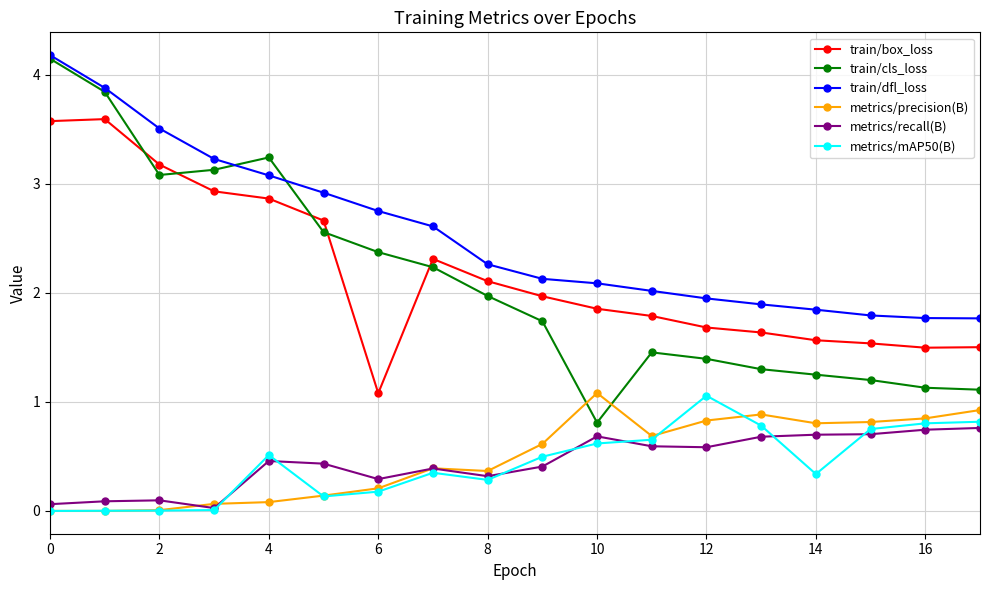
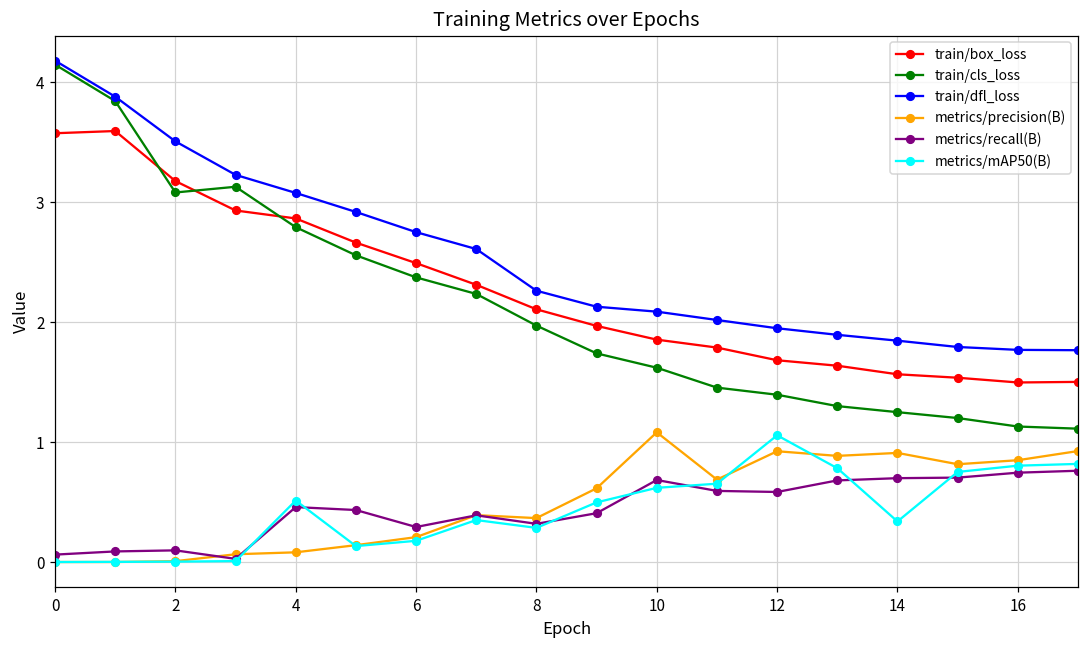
  {
    "train/box_loss": {
      "0": 3.57,
      "2": 3.18,
      "4": 2.86,
-     "6": 1.08,
+     "6": 2.49,
      "8": 2.11,
      "10": 1.85,
      "12": 1.68,
      "14": 1.57,
      "16": 1.50
    },
    "train/cls_loss": {
      "0": 4.15,
      "2": 3.08,
-     "4": 3.24,
+     "4": 2.79,
      "6": 2.37,
      "8": 1.97,
-     "10": 0.81,
+     "10": 1.62,
      "12": 1.39,
      "14": 1.25,
      "16": 1.13
    },
    "train/dfl_loss": {
      "0": 4.18,
      "2": 3.51,
      "4": 3.08,
      "6": 2.75,
      "8": 2.26,
      "10": 2.09,
      "12": 1.95,
      "14": 1.85,
      "16": 1.77
    },
    "metrics/precision(B)": {
      "4": 0.08,
      "6": 0.21,
      "8": 0.37,
      "10": 1.08,
-     "12": 0.83,
-     "14": 0.80,
+     "12": 0.92,
+     "14": 0.91,
      "16": 0.85
    },
    "metrics/recall(B)": {
      "0": 0.06,
      "2": 0.10,
      "4": 0.46,
      "6": 0.29,
      "8": 0.32,
      "10": 0.68,
      "12": 0.58,
      "14": 0.70,
      "16": 0.74
    },
    "metrics/mAP50(B)": {
      "4": 0.51,
      "6": 0.18,
      "8": 0.28,
      "10": 0.62,
      "12": 1.06,
      "14": 0.34,
      "16": 0.80
    }
  }
